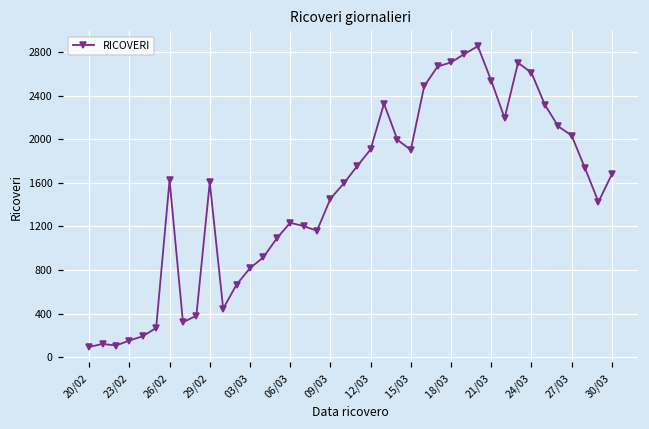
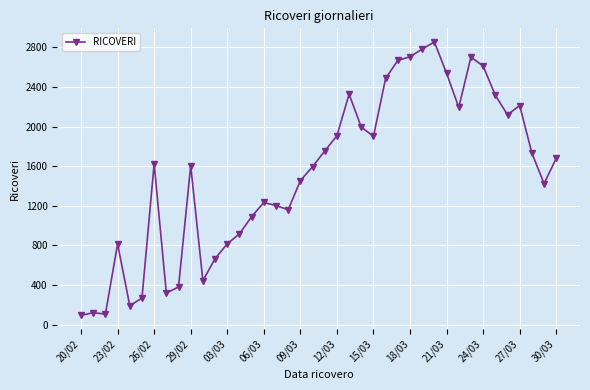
  {
    "20/02": 100,
-   "23/02": 200,
+   "23/02": 800,
    "26/02": 1600,
    "29/02": 1600,
    "03/03": 800,
    "06/03": 1200,
    "09/03": 1500,
    "12/03": 1900,
    "15/03": 1900,
    "18/03": 2700,
    "21/03": 2500,
    "24/03": 2600,
-   "27/03": 2000,
+   "27/03": 2200,
    "30/03": 1700
  }
